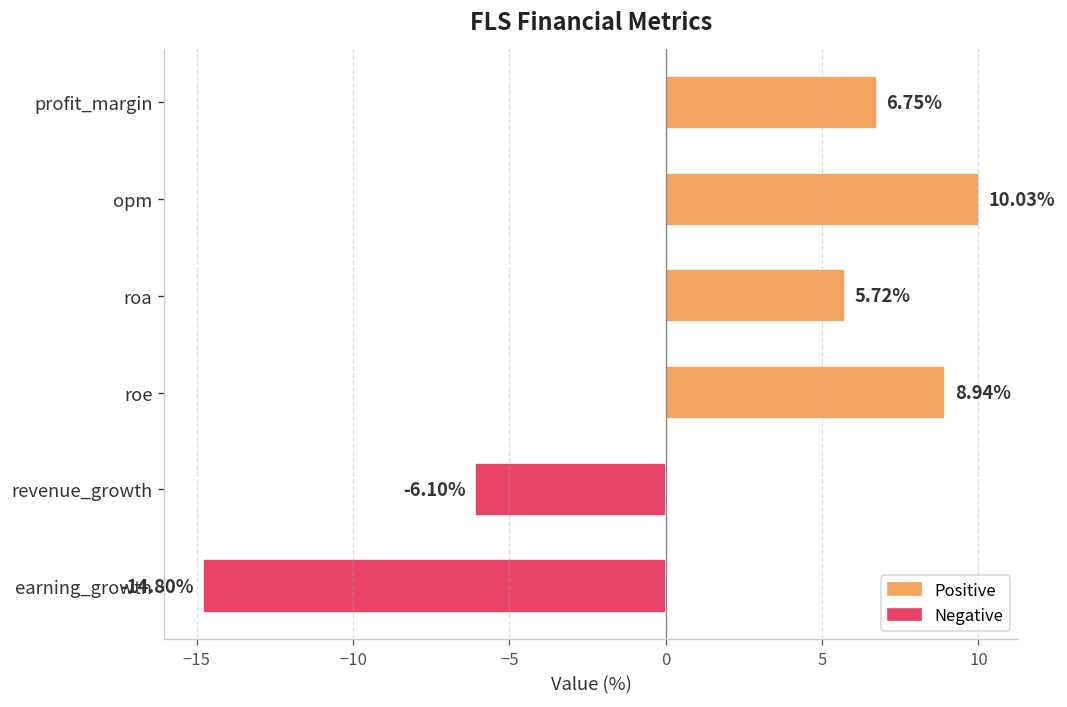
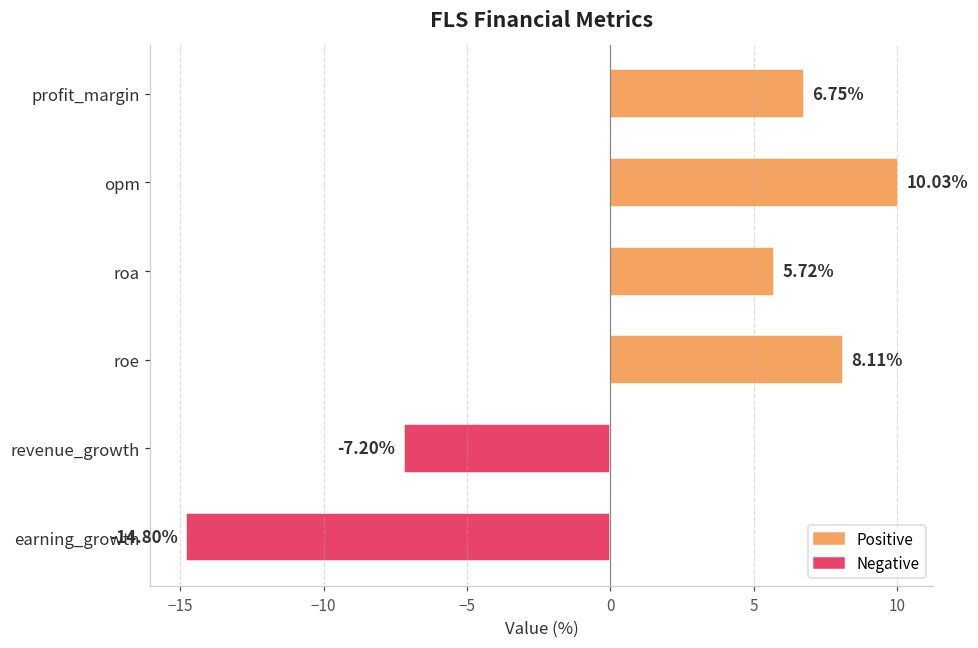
  {
    "profit_margin": "6.75%",
    "opm": "10.03%",
    "roa": "5.72%",
-   "roe": "8.94%",
-   "revenue_growth": "-6.10%",
+   "roe": "8.11%",
+   "revenue_growth": "-7.20%",
    "earning_growth": "-14.80%"
  }
